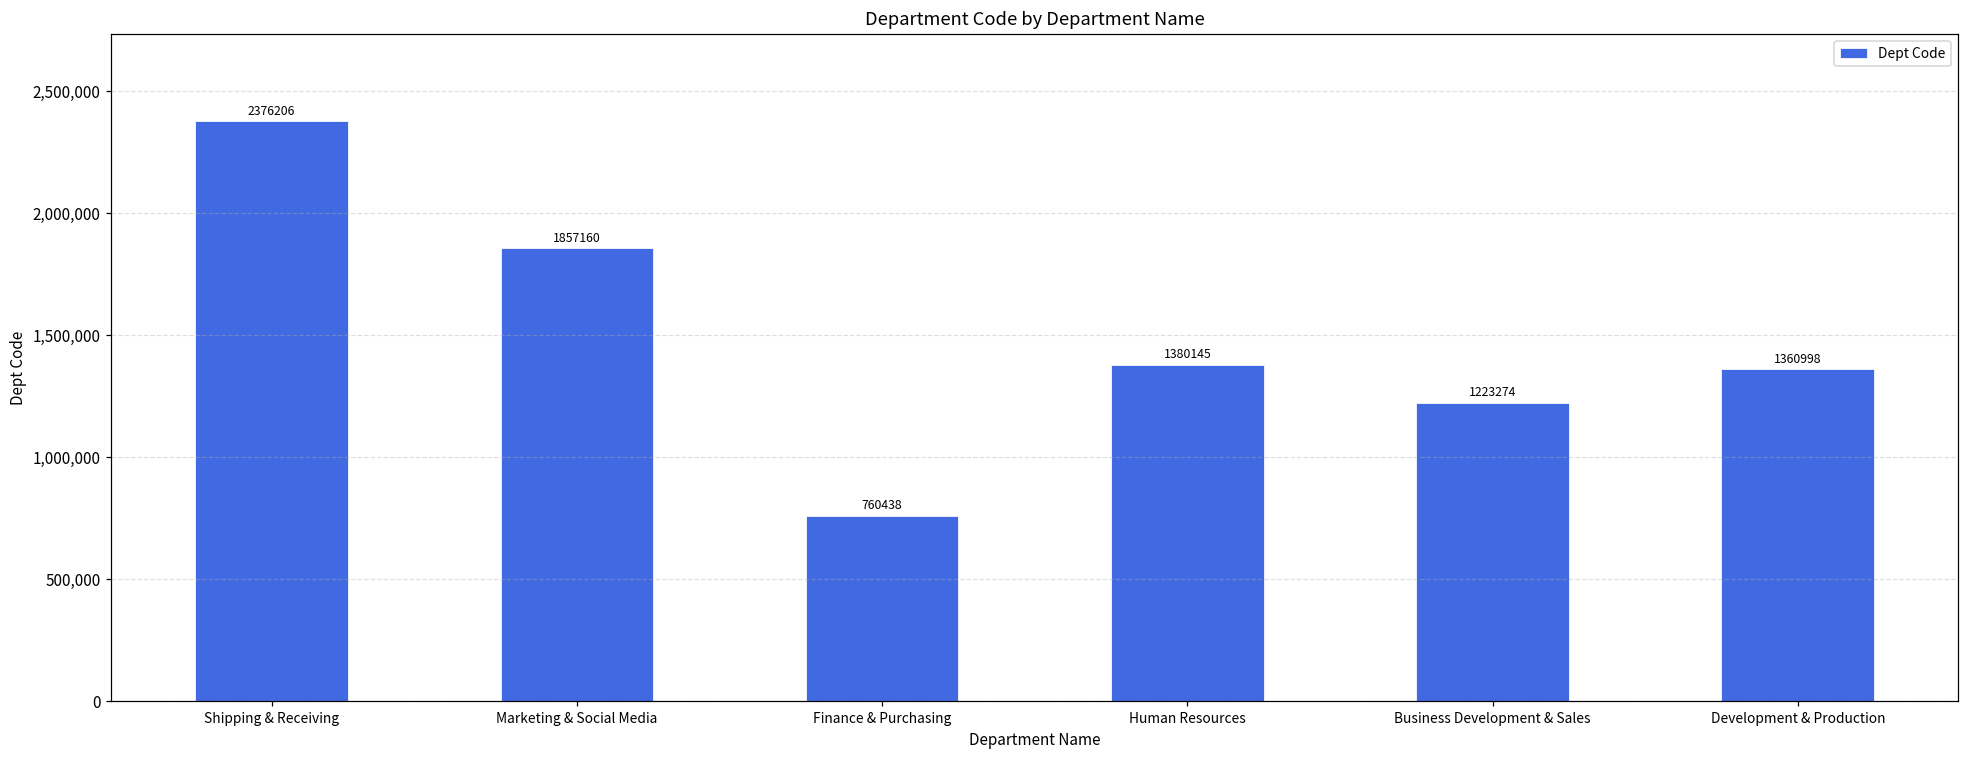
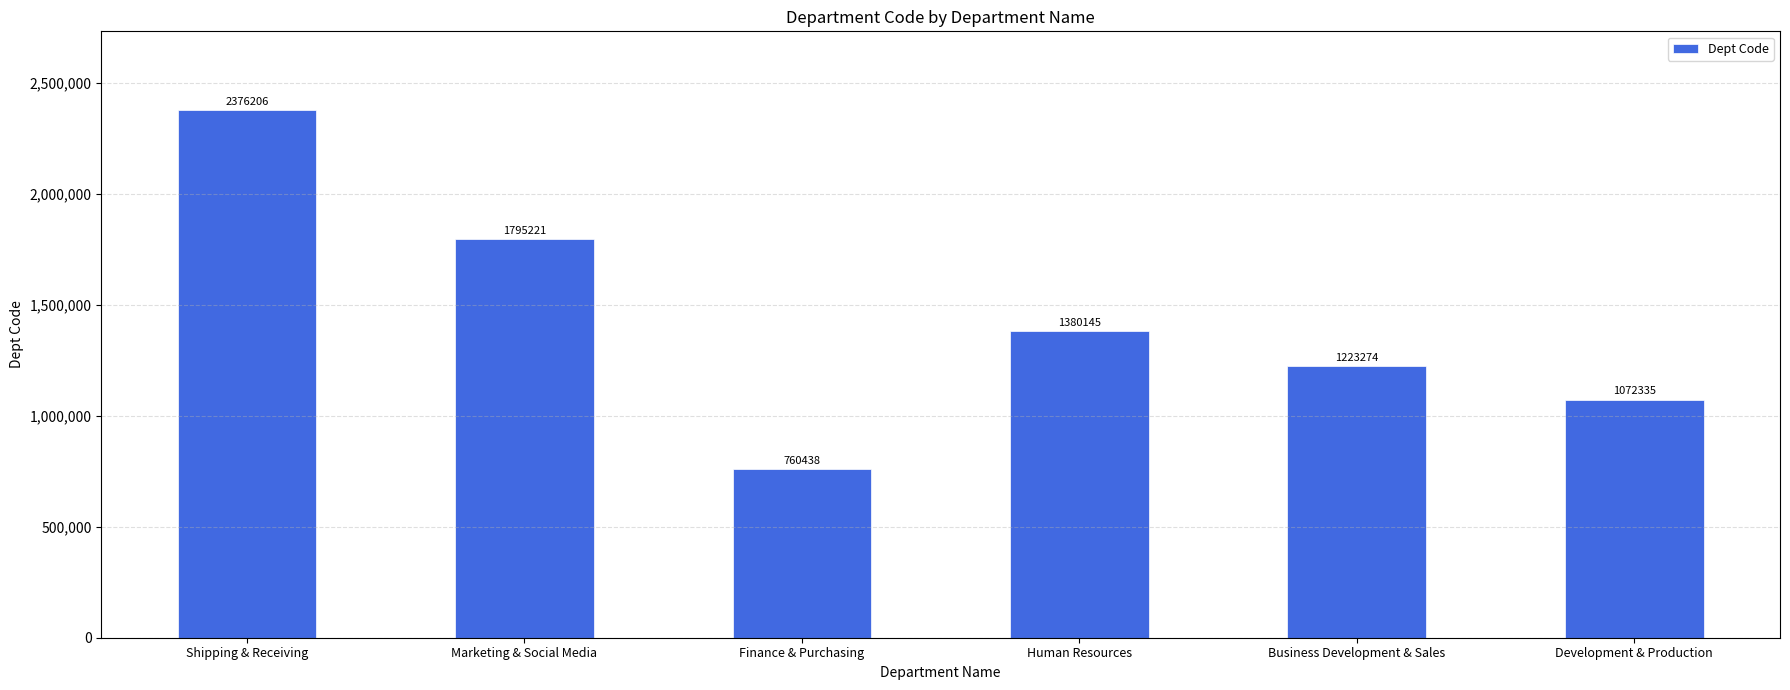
  {
    "Shipping & Receiving": 2376206,
-   "Marketing & Social Media": 1857160,
+   "Marketing & Social Media": 1795221,
    "Finance & Purchasing": 760438,
    "Human Resources": 1380145,
    "Business Development & Sales": 1223274,
-   "Development & Production": 1360998
+   "Development & Production": 1072335
  }
